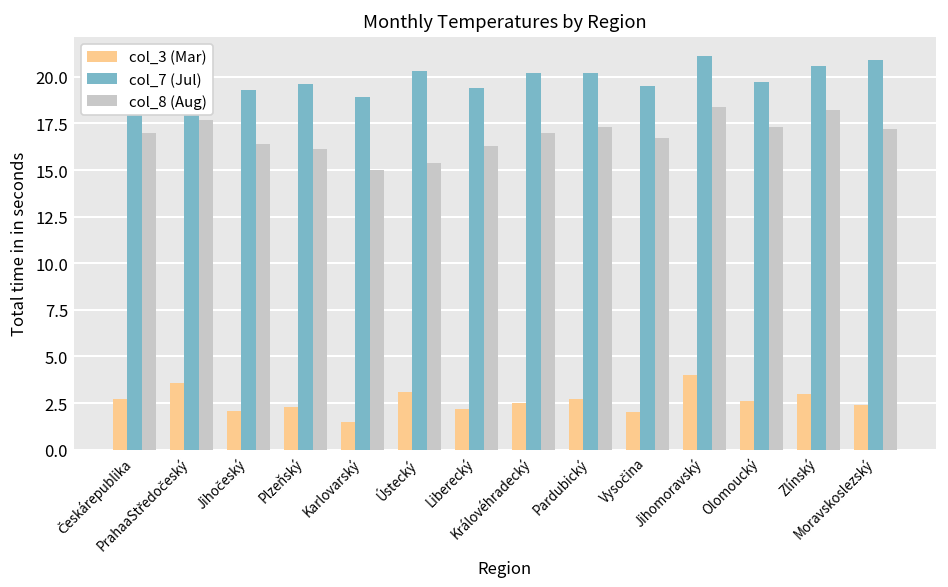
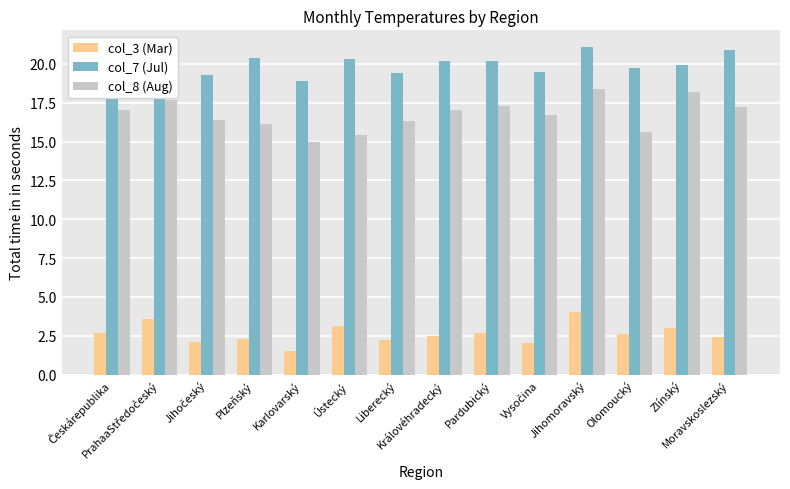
  {
    "col_3 (Mar)": {
      "Českárepublika": 2.7,
      "PrahaaStředočeský": 3.6,
      "Jihočeský": 2.1,
      "Plzeňský": 2.3,
      "Karlovarský": 1.5,
      "Ústecký": 3.1,
      "Liberecký": 2.2,
      "Královéhradecký": 2.5,
      "Pardubický": 2.7,
      "Vysočina": 2.0,
      "Jihomoravský": 4.0,
      "Olomoucký": 2.6,
      "Zlínský": 3.0,
      "Moravskoslezský": 2.4
    },
    "col_7 (Jul)": {
      "Jihočeský": 19.3,
-     "Plzeňský": 19.6,
+     "Plzeňský": 20.4,
      "Karlovarský": 18.9,
      "Ústecký": 20.3,
      "Liberecký": 19.4,
      "Královéhradecký": 20.2,
      "Pardubický": 20.2,
      "Vysočina": 19.5,
      "Jihomoravský": 21.1,
      "Olomoucký": 19.7,
-     "Zlínský": 20.6,
+     "Zlínský": 19.9,
      "Moravskoslezský": 20.9
    },
    "col_8 (Aug)": {
      "Českárepublika": 17.0,
      "PrahaaStředočeský": 17.7,
      "Jihočeský": 16.4,
      "Plzeňský": 16.1,
      "Karlovarský": 15.0,
      "Ústecký": 15.4,
      "Liberecký": 16.3,
      "Královéhradecký": 17.0,
      "Pardubický": 17.3,
      "Vysočina": 16.7,
      "Jihomoravský": 18.4,
-     "Olomoucký": 17.3,
+     "Olomoucký": 15.6,
      "Zlínský": 18.2,
      "Moravskoslezský": 17.2
    }
  }
